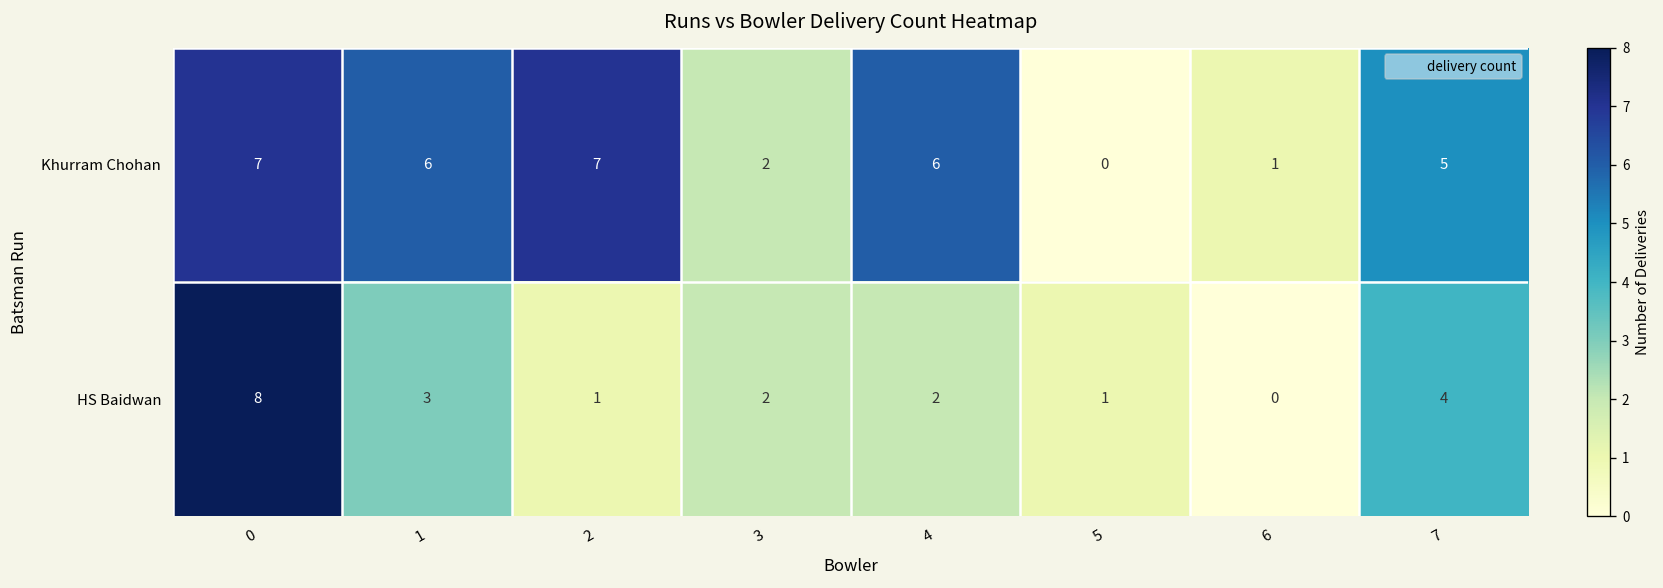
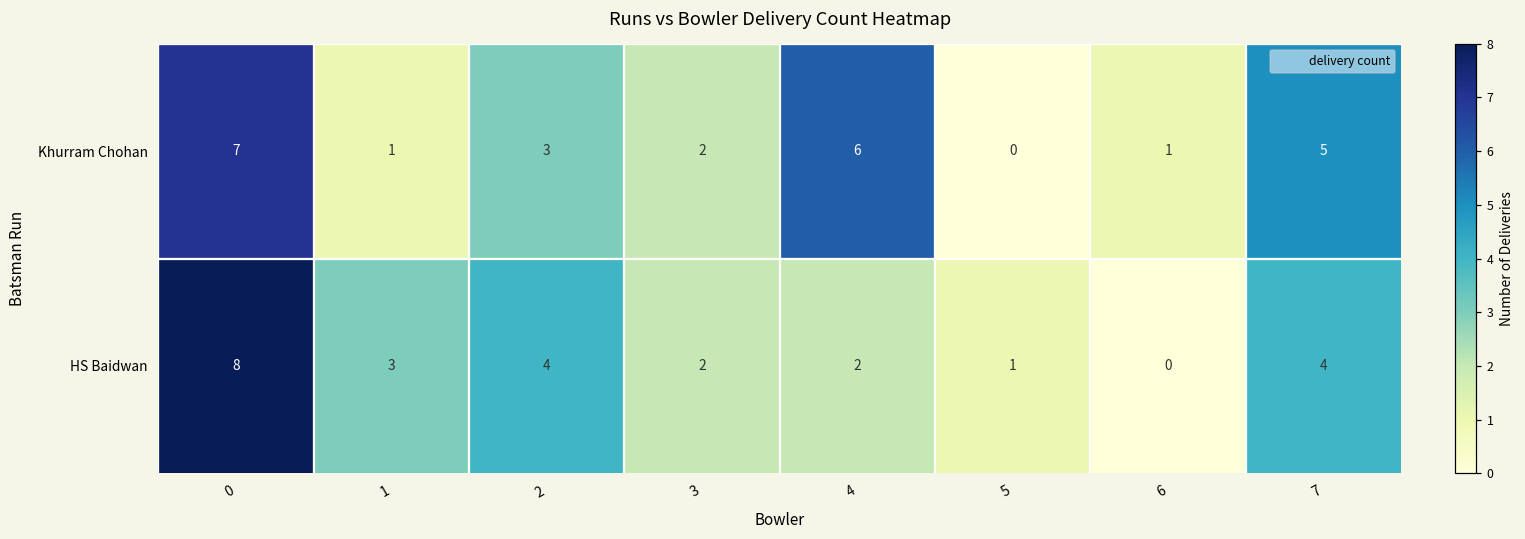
  {
    "Khurram Chohan": {
      "0": 7,
-     "1": 6,
-     "2": 7,
+     "1": 1,
+     "2": 3,
      "3": 2,
      "4": 6,
      "5": 0,
      "6": 1,
      "7": 5
    },
    "HS Baidwan": {
      "0": 8,
      "1": 3,
-     "2": 1,
+     "2": 4,
      "3": 2,
      "4": 2,
      "5": 1,
      "6": 0,
      "7": 4
    }
  }
